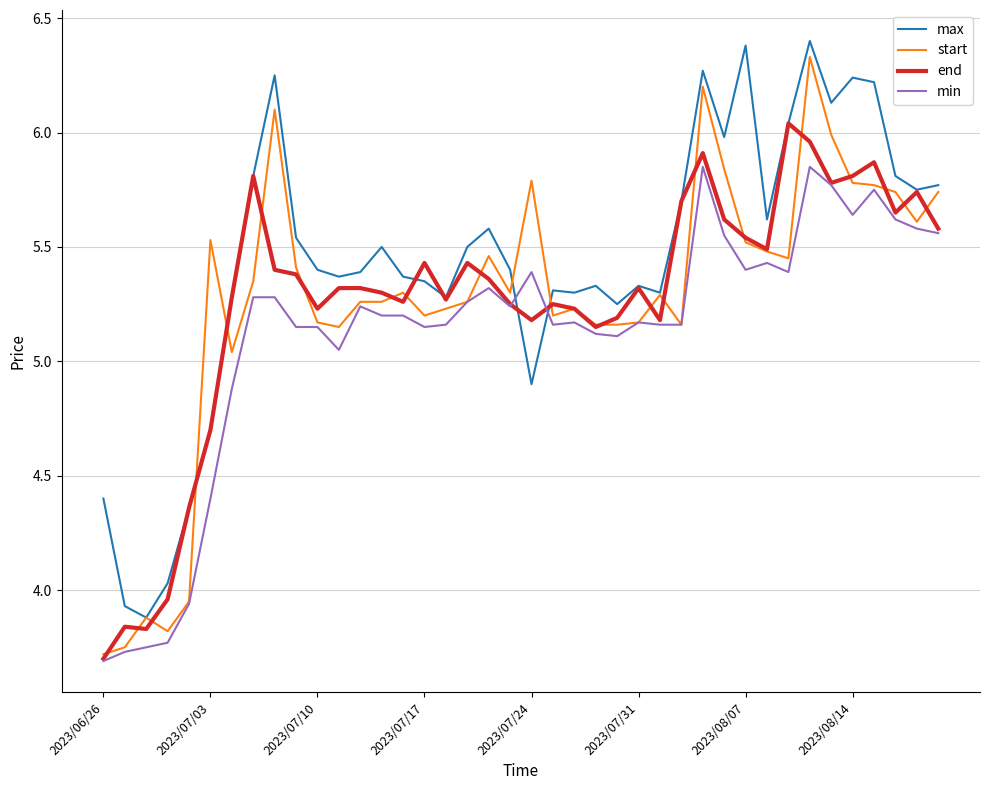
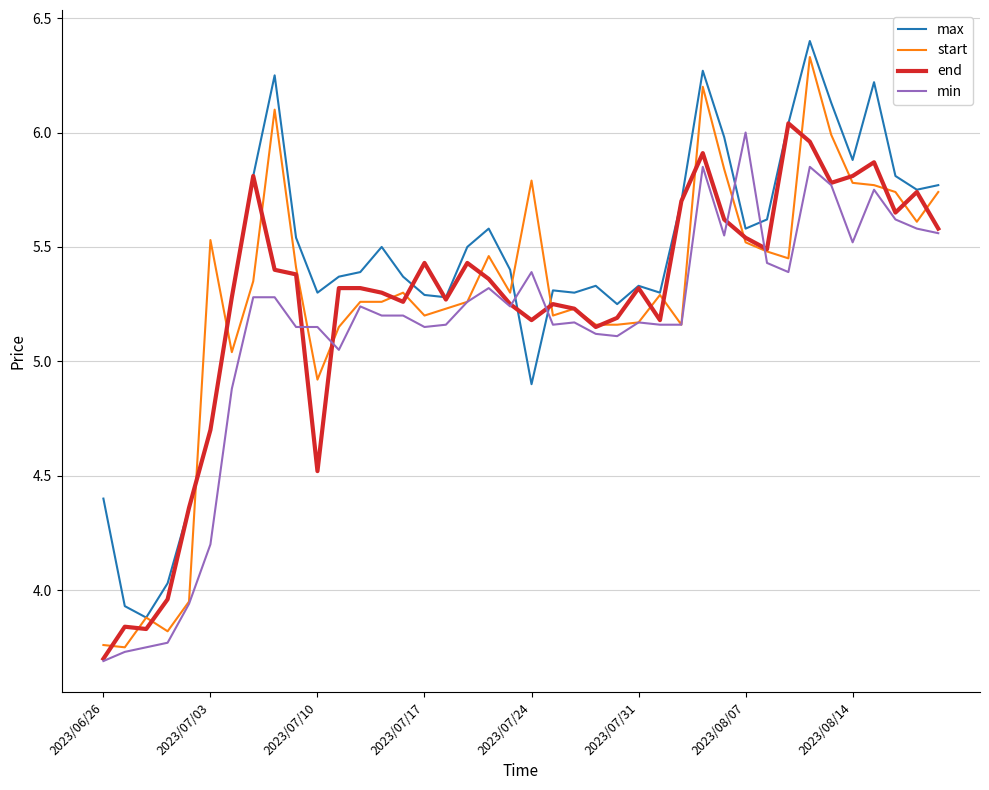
  {
    "max": {
      "2023/06/26": 4.40,
-     "2023/07/10": 5.4,
-     "2023/07/17": 5.35,
+     "2023/07/10": 5.3,
+     "2023/07/17": 5.29,
      "2023/07/24": 4.90,
-     "2023/08/07": 6.38,
-     "2023/08/14": 6.24
+     "2023/08/07": 5.58,
+     "2023/08/14": 5.88
    },
    "start": {
-     "2023/06/26": 3.72,
+     "2023/06/26": 3.76,
      "2023/07/03": 5.53,
-     "2023/07/10": 5.17,
+     "2023/07/10": 4.92,
      "2023/07/17": 5.20,
      "2023/07/24": 5.79,
      "2023/08/07": 5.52,
      "2023/08/14": 5.78
    },
    "end": {
-     "2023/07/10": 5.23,
+     "2023/07/10": 4.52,
      "2023/07/17": 5.43,
      "2023/07/24": 5.18,
      "2023/08/07": 5.54,
      "2023/08/14": 5.81
    },
    "min": {
-     "2023/07/03": 4.4,
+     "2023/07/03": 4.2,
      "2023/07/10": 5.15,
      "2023/07/17": 5.15,
      "2023/07/24": 5.39,
-     "2023/08/07": 5.4,
-     "2023/08/14": 5.64
+     "2023/08/07": 6.0,
+     "2023/08/14": 5.52
    }
  }
